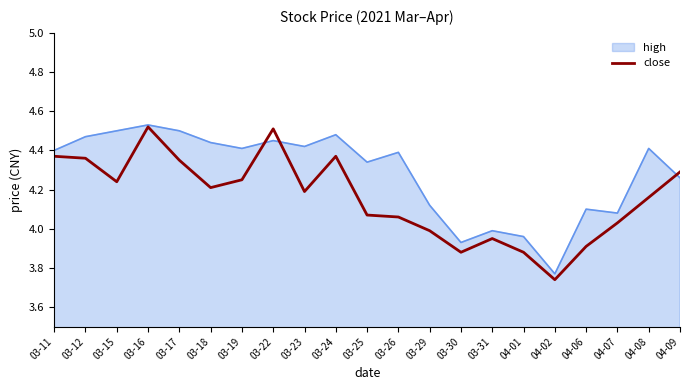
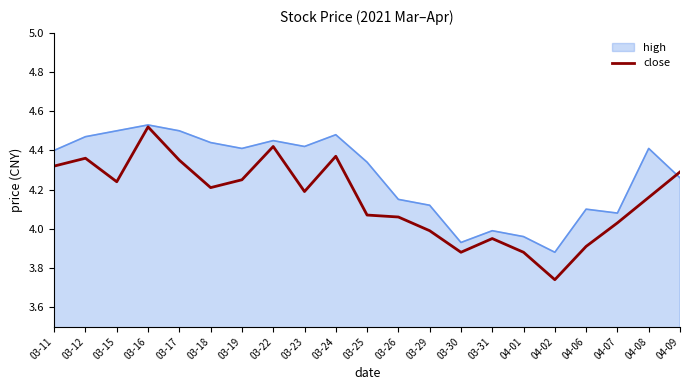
  {
    "high": {
      "03-11": 4.40,
      "03-12": 4.47,
      "03-15": 4.50,
      "03-17": 4.50,
      "03-18": 4.44,
      "03-19": 4.41,
      "03-22": 4.45,
      "03-23": 4.42,
      "03-24": 4.48,
      "03-25": 4.34,
-     "03-26": 4.39,
+     "03-26": 4.15,
      "03-29": 4.12,
      "03-30": 3.93,
      "03-31": 3.99,
      "04-01": 3.96,
-     "04-02": 3.77,
+     "04-02": 3.88,
      "04-06": 4.10,
      "04-07": 4.08,
      "04-08": 4.41,
      "04-09": 4.26
    },
    "close": {
-     "03-11": 4.37,
+     "03-11": 4.32,
      "03-12": 4.36,
      "03-15": 4.24,
      "03-17": 4.35,
      "03-18": 4.21,
      "03-19": 4.25,
-     "03-22": 4.51,
+     "03-22": 4.42,
      "03-23": 4.19,
      "03-24": 4.37,
      "03-25": 4.07,
      "03-26": 4.06,
      "03-29": 3.99,
      "03-30": 3.88,
      "03-31": 3.95,
      "04-01": 3.88,
      "04-02": 3.74,
      "04-06": 3.91,
      "04-07": 4.03,
      "04-08": 4.16,
      "04-09": 4.29
    }
  }
